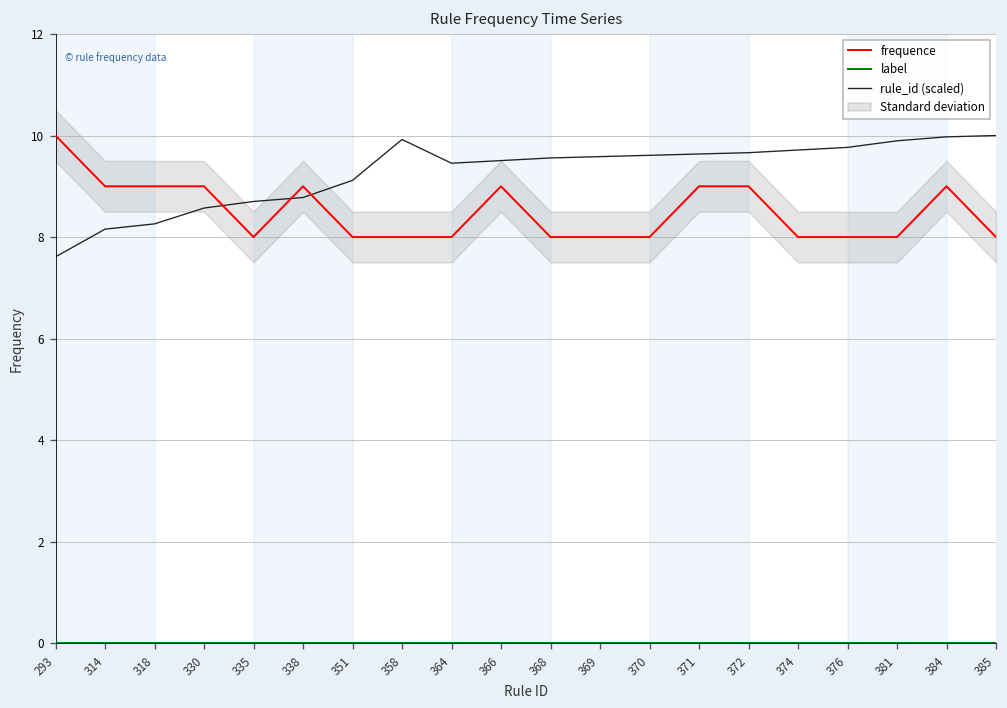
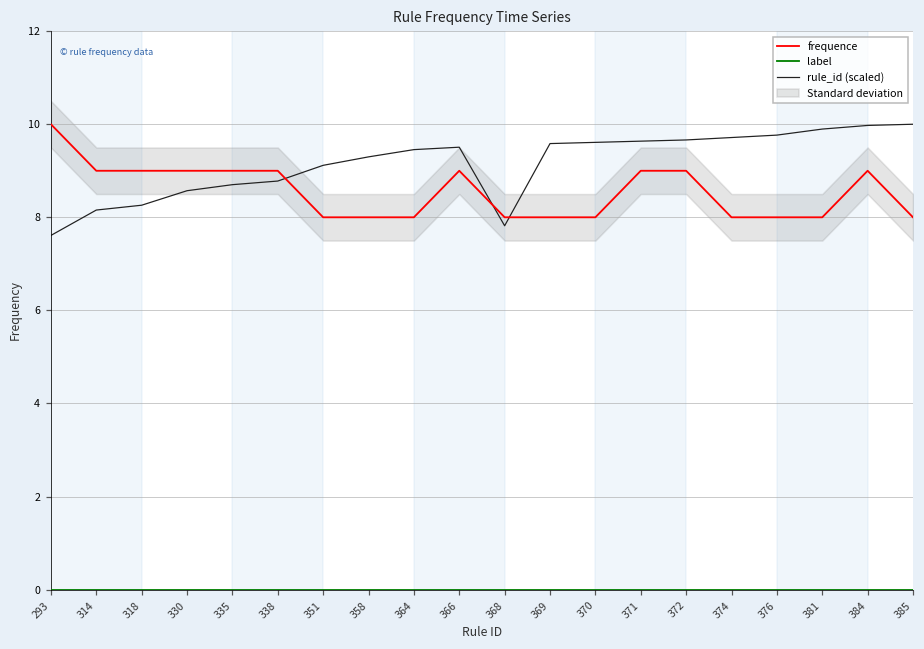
  {
    "frequence": {
      "293": 10,
      "314": 9,
      "318": 9,
      "330": 9,
-     "335": 8,
+     "335": 9,
      "338": 9,
      "351": 8,
      "358": 8,
      "364": 8,
      "366": 9,
      "368": 8,
      "369": 8,
      "370": 8,
      "371": 9,
      "372": 9,
      "374": 8,
      "376": 8,
      "381": 8,
      "384": 9,
      "385": 8
    },
    "label": {
      "293": 0.0,
      "314": 0.0,
      "318": 0.0,
      "330": 0.0,
      "335": 0.0,
      "338": 0.0,
      "351": 0.0,
      "358": 0.0,
      "364": 0.0,
      "366": 0.0,
      "368": 0.0,
      "369": 0.0,
      "370": 0.0,
      "371": 0.0,
      "372": 0.0,
      "374": 0.0,
      "376": 0.0,
      "381": 0.0,
      "384": 0.0,
      "385": 0.0
    },
    "rule_id (scaled)": {
      "293": 7.6,
      "314": 8.2,
      "318": 8.3,
      "330": 8.6,
      "335": 8.7,
      "338": 8.8,
      "351": 9.1,
-     "358": 9.9,
+     "358": 9.3,
      "364": 9.5,
-     "368": 9.6,
+     "368": 7.8,
      "369": 9.6,
      "370": 9.6,
      "371": 9.6,
      "372": 9.7,
      "374": 9.7,
      "376": 9.8,
      "381": 9.9,
      "384": 10.0,
      "385": 10.0
    }
  }
